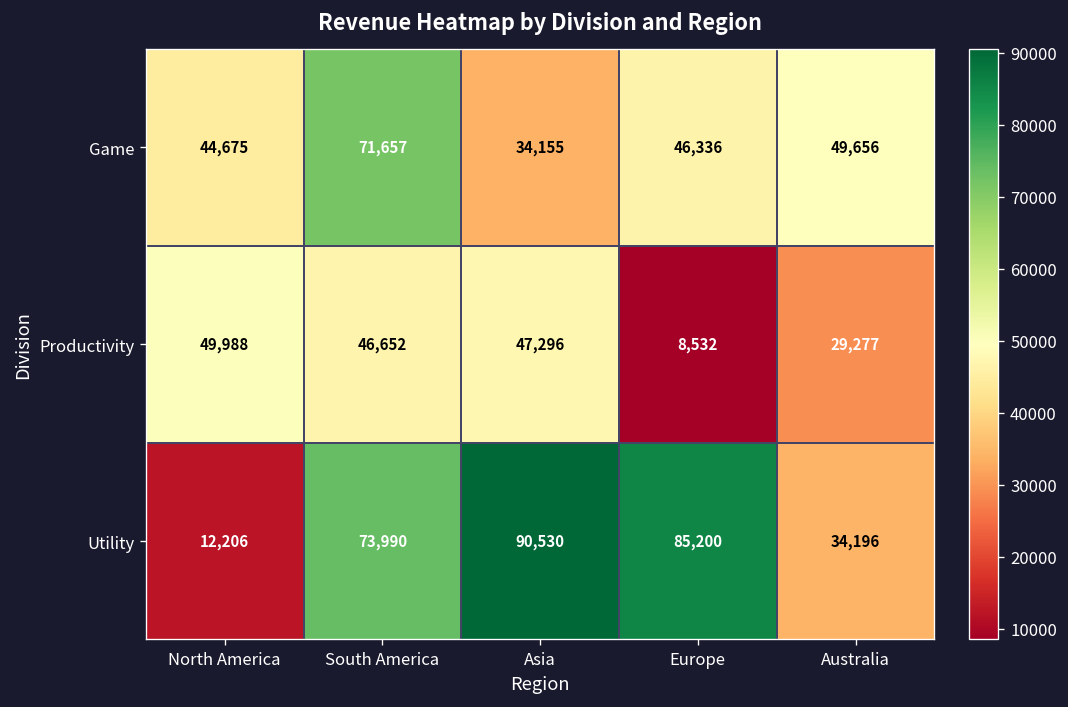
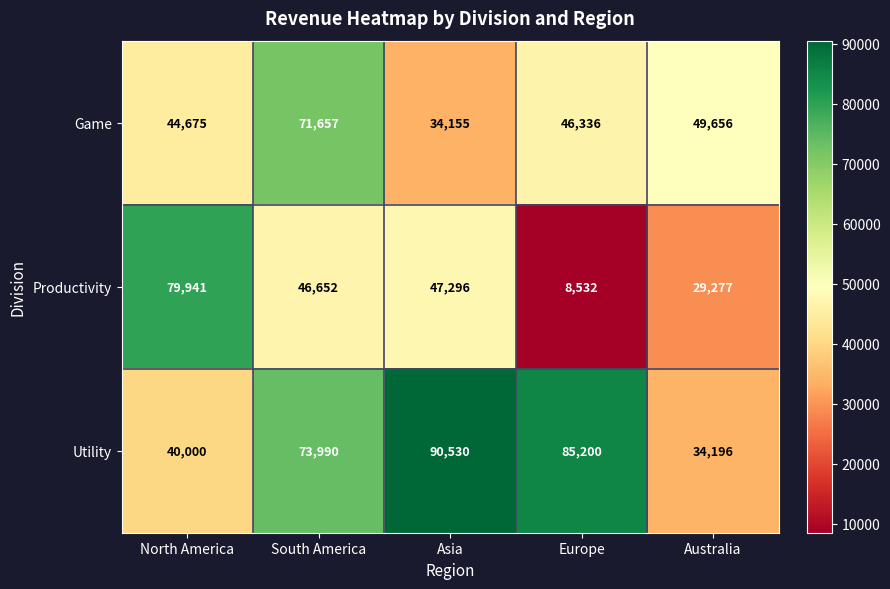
  {
    "Game": {
      "North America": "44,675",
      "South America": "71,657",
      "Asia": "34,155",
      "Europe": "46,336",
      "Australia": "49,656"
    },
    "Productivity": {
-     "North America": "49,988",
+     "North America": "79,941",
      "South America": "46,652",
      "Asia": "47,296",
      "Europe": "8,532",
      "Australia": "29,277"
    },
    "Utility": {
-     "North America": "12,206",
+     "North America": "40,000",
      "South America": "73,990",
      "Asia": "90,530",
      "Europe": "85,200",
      "Australia": "34,196"
    }
  }
